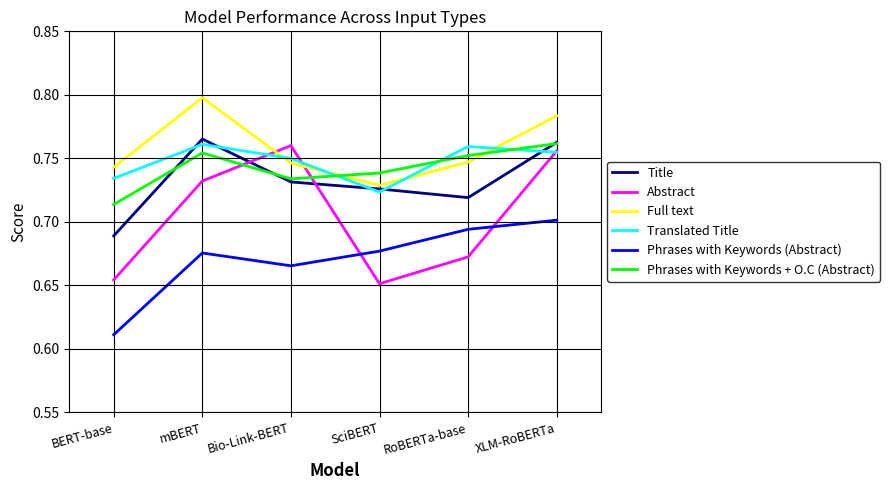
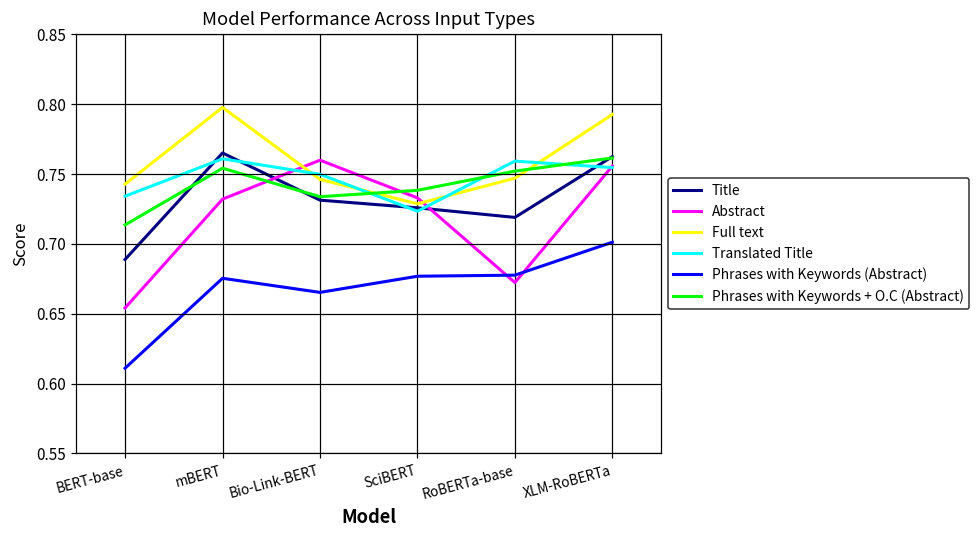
  {
    "Title": {
      "BERT-base": 0.689,
      "mBERT": 0.765,
      "Bio-Link-BERT": 0.731,
      "SciBERT": 0.726,
      "RoBERTa-base": 0.719
    },
    "Abstract": {
      "BERT-base": 0.654,
      "mBERT": 0.732,
      "Bio-Link-BERT": 0.760,
-     "SciBERT": 0.651,
+     "SciBERT": 0.733,
      "RoBERTa-base": 0.672
    },
    "Full text": {
      "BERT-base": 0.743,
      "mBERT": 0.798,
      "Bio-Link-BERT": 0.746,
      "SciBERT": 0.729,
      "RoBERTa-base": 0.747,
-     "XLM-RoBERTa": 0.783
+     "XLM-RoBERTa": 0.793
    },
    "Translated Title": {
      "BERT-base": 0.734,
      "mBERT": 0.761,
      "Bio-Link-BERT": 0.750,
      "SciBERT": 0.723,
      "RoBERTa-base": 0.759
    },
    "Phrases with Keywords (Abstract)": {
      "BERT-base": 0.611,
      "mBERT": 0.675,
      "Bio-Link-BERT": 0.665,
      "SciBERT": 0.677,
-     "RoBERTa-base": 0.694,
+     "RoBERTa-base": 0.678,
      "XLM-RoBERTa": 0.701
    },
    "Phrases with Keywords + O.C (Abstract)": {
      "BERT-base": 0.714,
      "mBERT": 0.754,
      "Bio-Link-BERT": 0.734,
      "SciBERT": 0.738,
      "RoBERTa-base": 0.752
    }
  }
